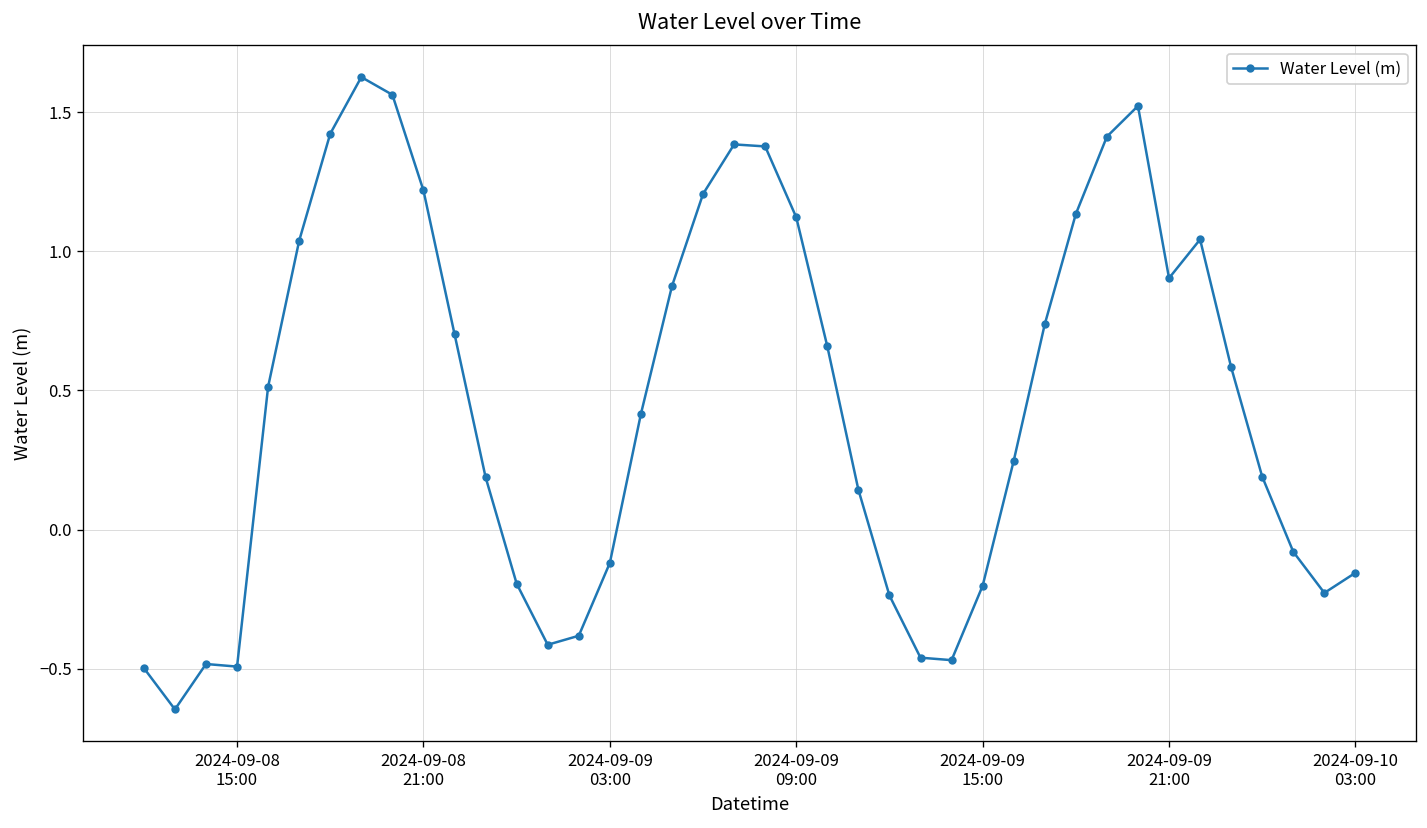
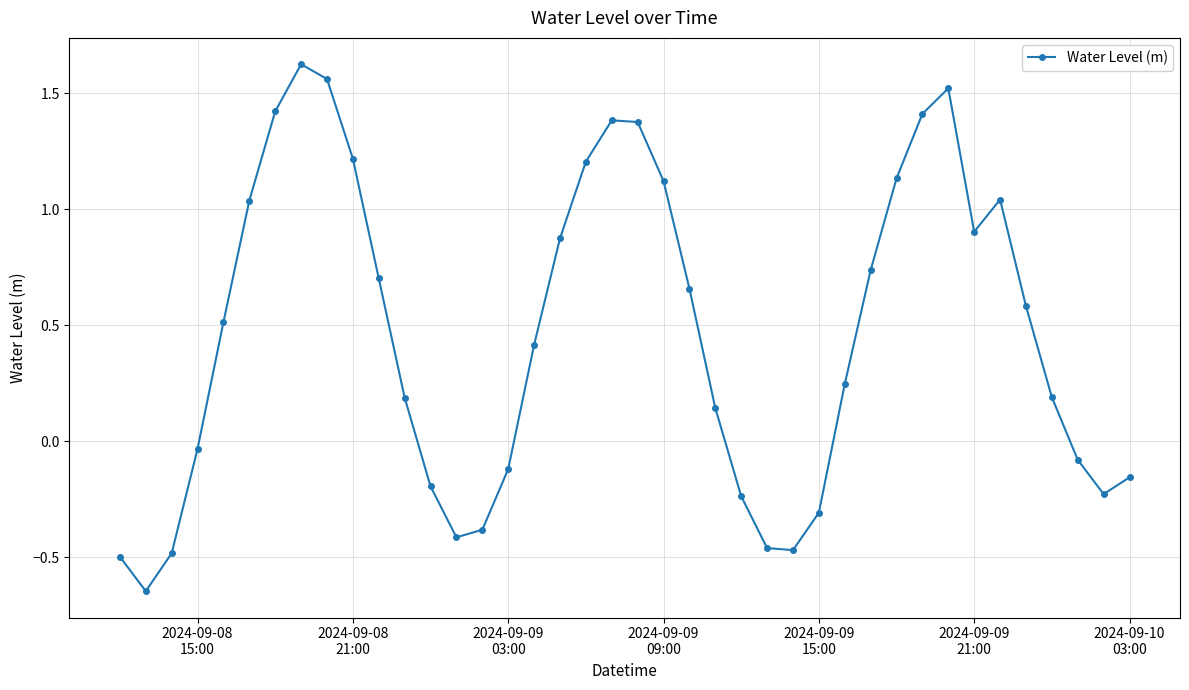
  {
-   "2024-09-08 15:00": -0.49,
+   "2024-09-08 15:00": -0.03,
    "2024-09-08 21:00": 1.22,
    "2024-09-09 03:00": -0.12,
    "2024-09-09 09:00": 1.12,
-   "2024-09-09 15:00": -0.20,
+   "2024-09-09 15:00": -0.31,
    "2024-09-09 21:00": 0.90,
    "2024-09-10 03:00": -0.16
  }
